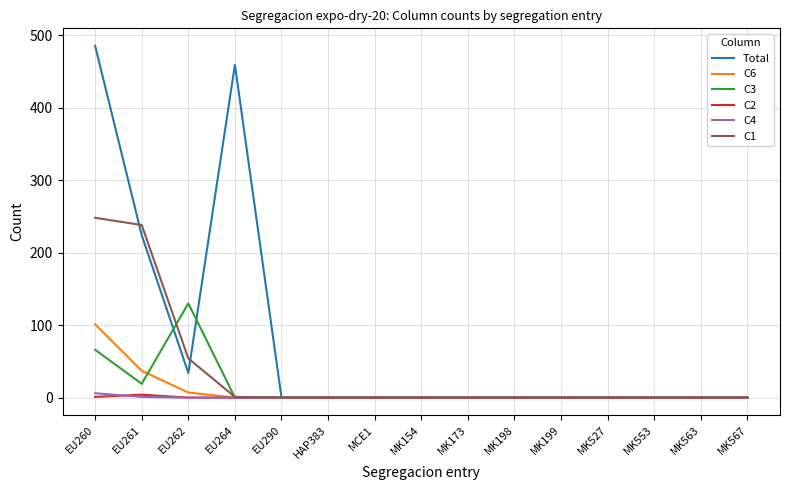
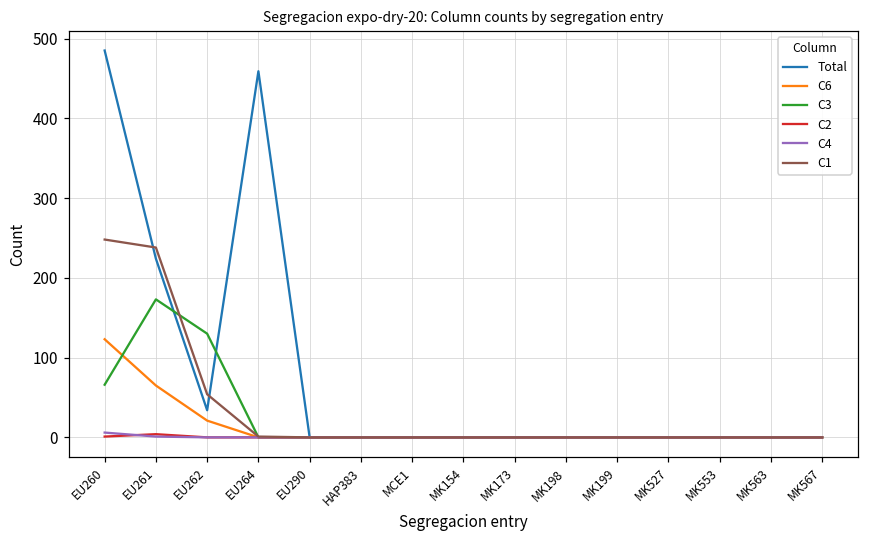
  {
    "Total": {
      "EU260": 490,
      "EU261": 220,
      "EU262": 30,
      "EU264": 460
    },
    "C6": {
-     "EU260": 100,
-     "EU261": 40,
-     "EU262": 10
+     "EU260": 120,
+     "EU261": 70,
+     "EU262": 20
    },
    "C3": {
      "EU260": 70,
-     "EU261": 20,
+     "EU261": 170,
      "EU262": 130
    },
    "C2": {
      "EU260": 0
    },
    "C4": {
      "EU260": 10
    },
    "C1": {
      "EU260": 250,
      "EU261": 240,
      "EU262": 50
    }
  }
